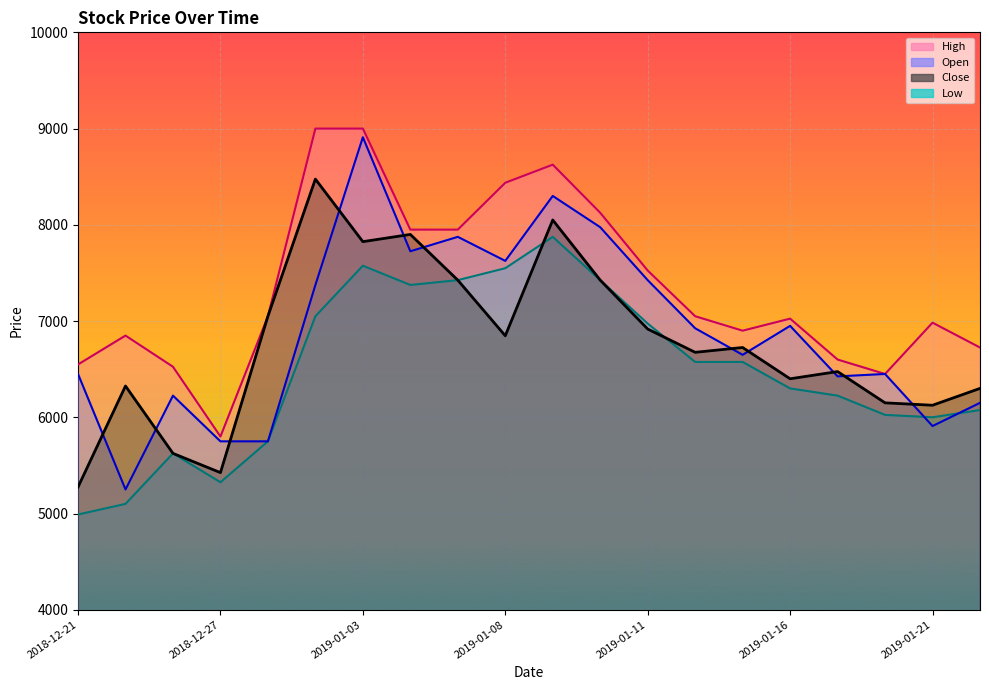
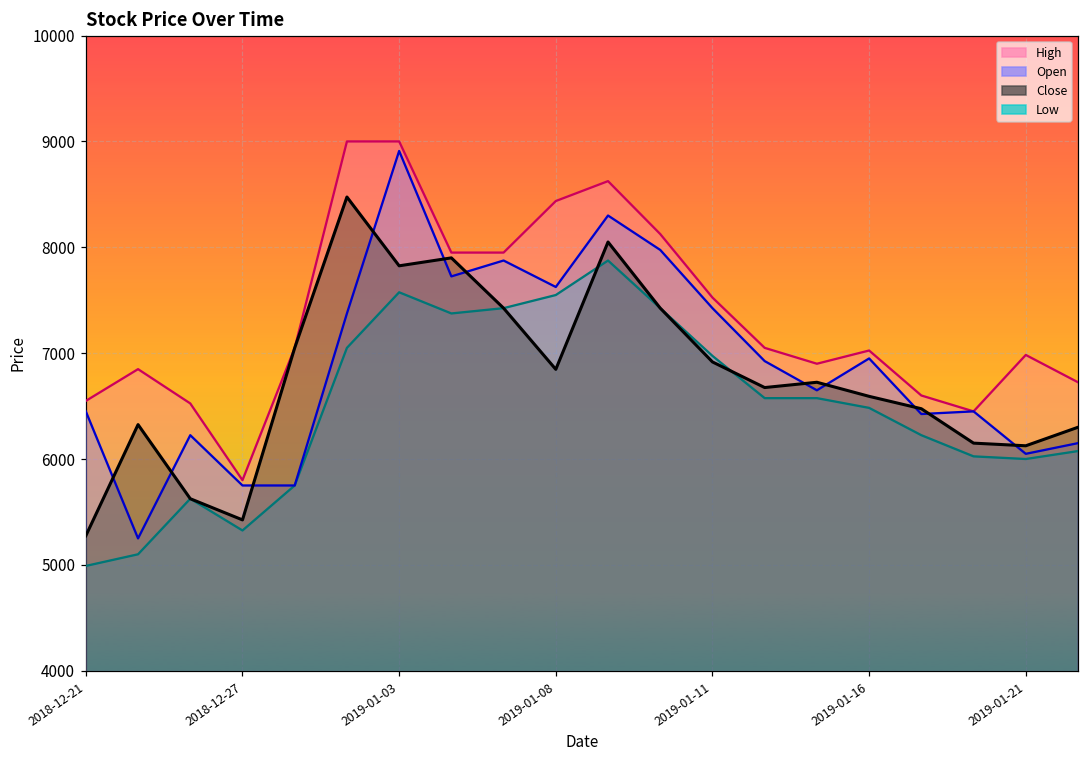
  {
    "High": {
      "2018-12-21": 6500,
      "2018-12-27": 5800,
      "2019-01-03": 9000,
      "2019-01-08": 8400,
      "2019-01-11": 7500,
      "2019-01-16": 7000,
      "2019-01-21": 7000
    },
    "Open": {
      "2018-12-21": 6500,
      "2018-12-27": 5800,
      "2019-01-03": 8900,
      "2019-01-08": 7600,
      "2019-01-11": 7400,
      "2019-01-16": 7000,
-     "2019-01-21": 5900
+     "2019-01-21": 6000
    },
    "Close": {
      "2018-12-21": 5300,
      "2018-12-27": 5400,
      "2019-01-03": 7800,
      "2019-01-08": 6800,
      "2019-01-11": 6900,
-     "2019-01-16": 6400,
+     "2019-01-16": 6600,
      "2019-01-21": 6100
    },
    "Low": {
      "2018-12-21": 5000,
      "2018-12-27": 5300,
      "2019-01-03": 7600,
      "2019-01-08": 7500,
      "2019-01-11": 7000,
-     "2019-01-16": 6300,
+     "2019-01-16": 6500,
      "2019-01-21": 6000
    }
  }
